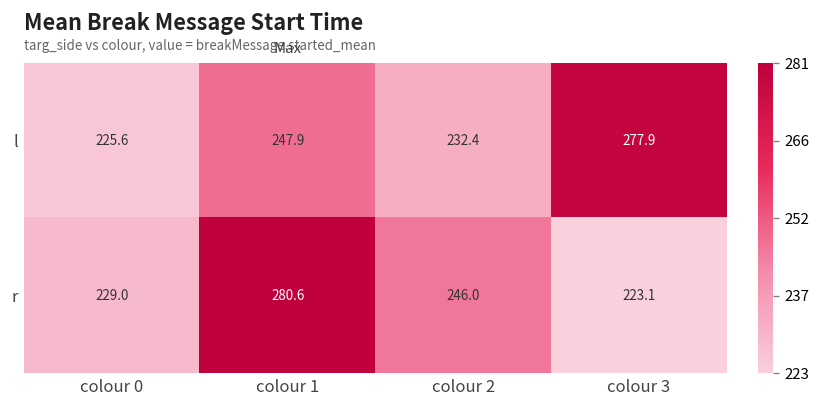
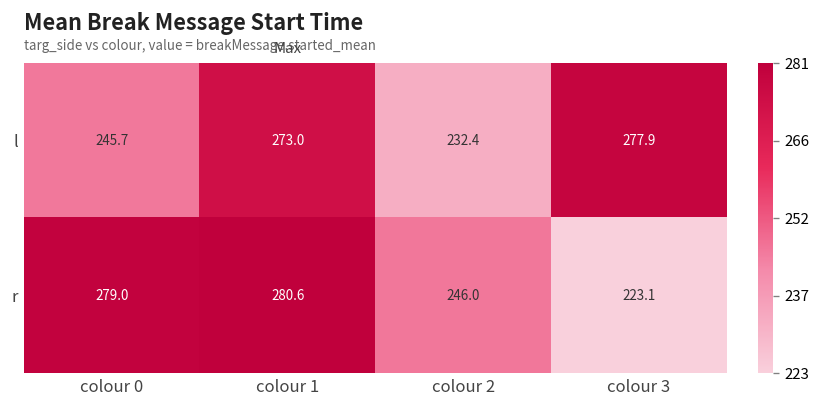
  {
    "l": {
-     "colour 0": 225.6,
-     "colour 1": 247.9,
+     "colour 0": 245.7,
+     "colour 1": 273.0,
      "colour 2": 232.4,
      "colour 3": 277.9
    },
    "r": {
-     "colour 0": 229.0,
+     "colour 0": 279.0,
      "colour 1": 280.6,
      "colour 2": 246.0,
      "colour 3": 223.1
    }
  }
